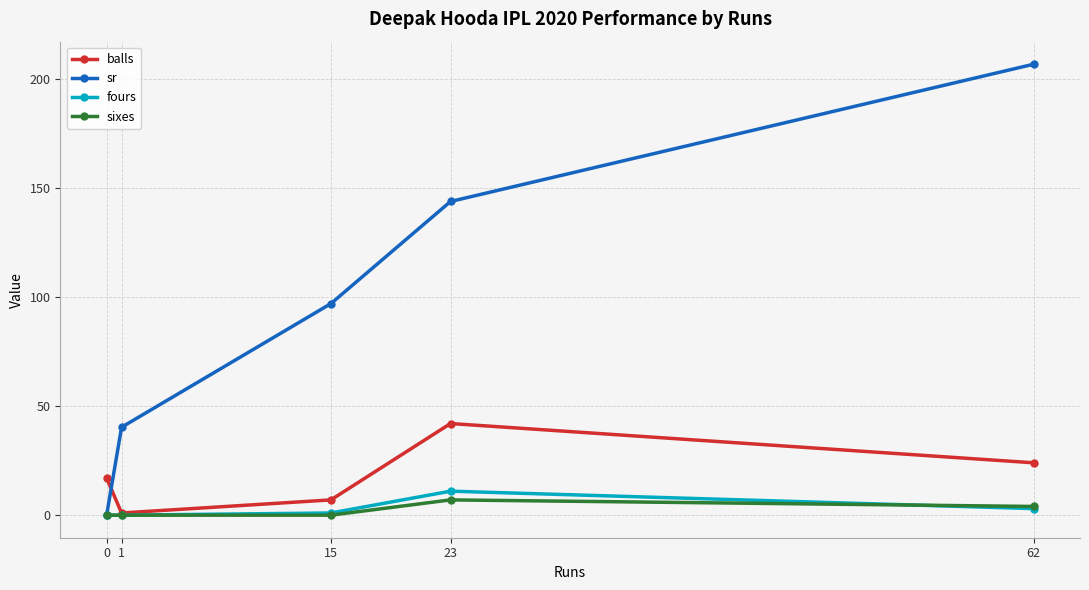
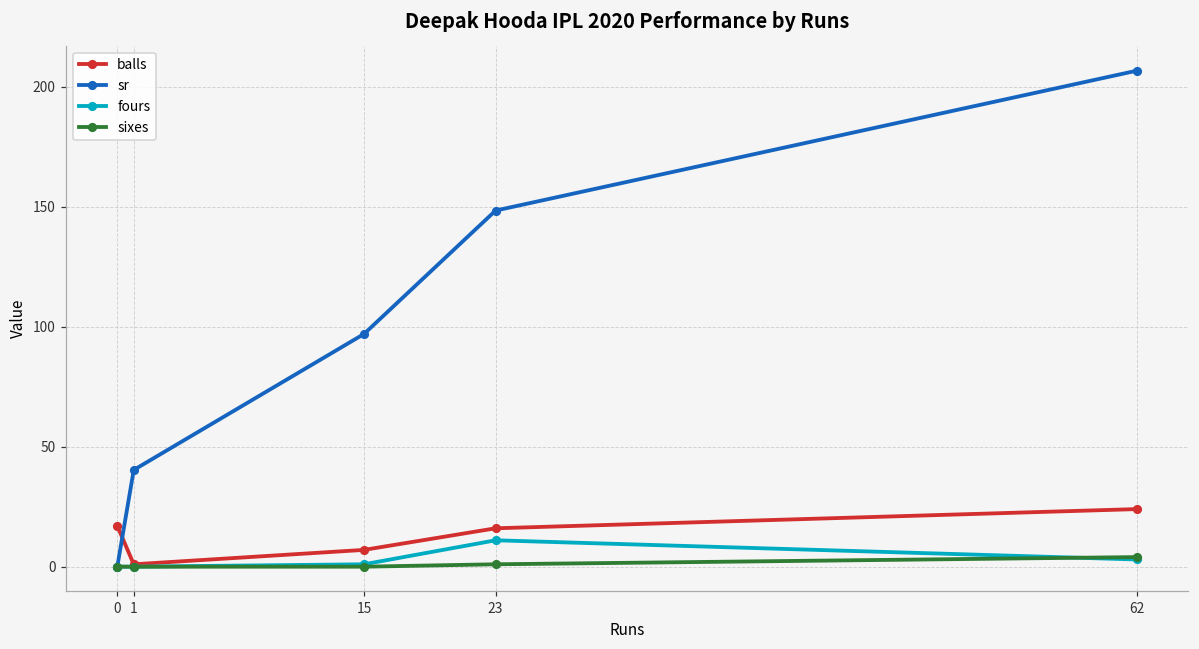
  {
    "balls": {
      "0": 17,
      "15": 7,
-     "23": 42,
+     "23": 16,
      "62": 24
    },
    "sr": {
      "1": 40,
      "15": 97,
-     "23": 144,
+     "23": 148,
      "62": 207
    },
    "fours": {
      "23": 11
    },
    "sixes": {
-     "23": 7
+     "23": 1
    }
  }
